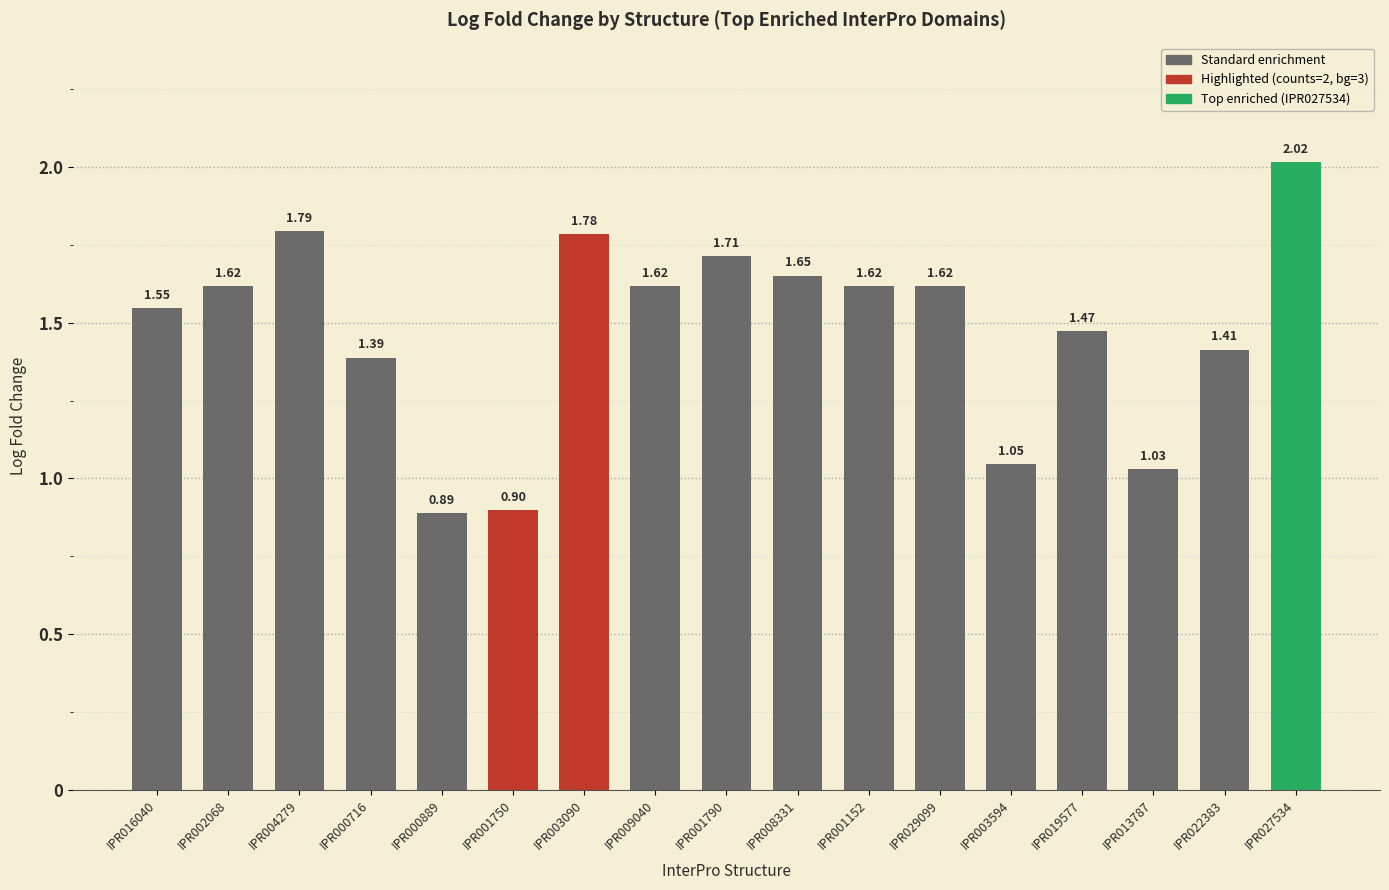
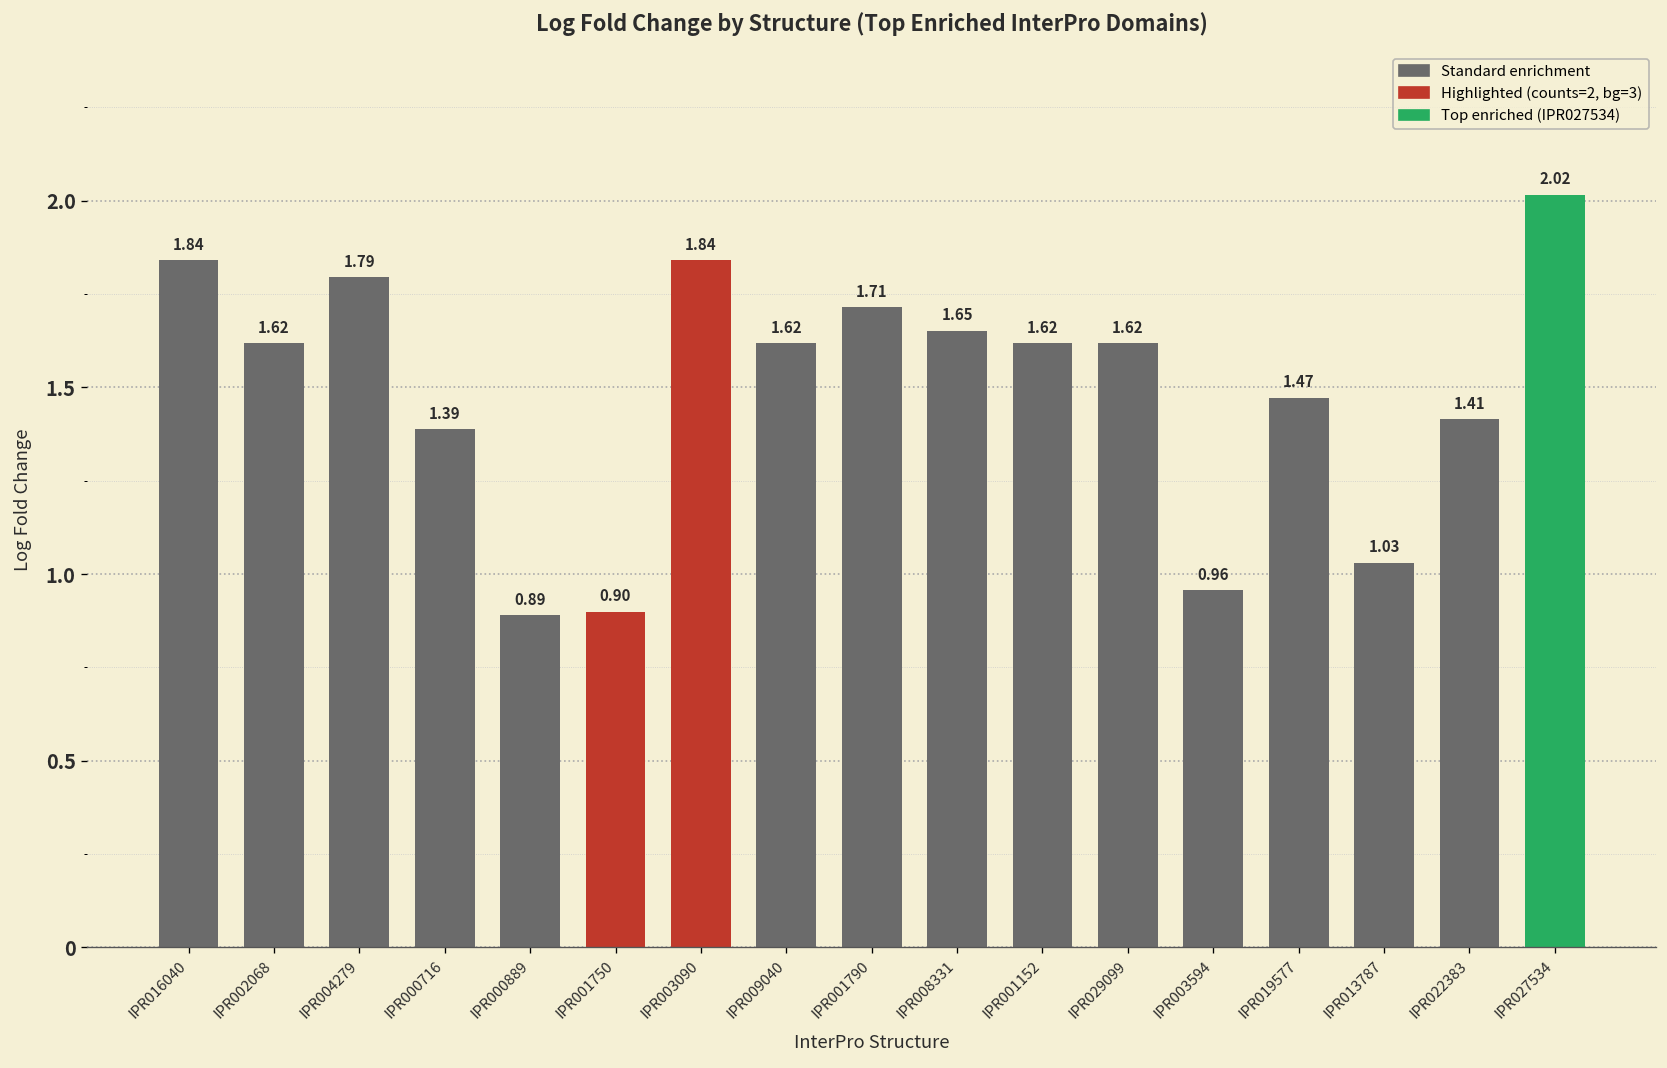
  {
-   "IPR016040": 1.55,
+   "IPR016040": 1.84,
    "IPR002068": 1.62,
    "IPR004279": 1.79,
    "IPR000716": 1.39,
    "IPR000889": 0.89,
    "IPR001750": 0.90,
-   "IPR003090": 1.78,
+   "IPR003090": 1.84,
    "IPR009040": 1.62,
    "IPR001790": 1.71,
    "IPR008331": 1.65,
    "IPR001152": 1.62,
    "IPR029099": 1.62,
-   "IPR003594": 1.05,
+   "IPR003594": 0.96,
    "IPR019577": 1.47,
    "IPR013787": 1.03,
    "IPR022383": 1.41,
    "IPR027534": 2.02
  }
